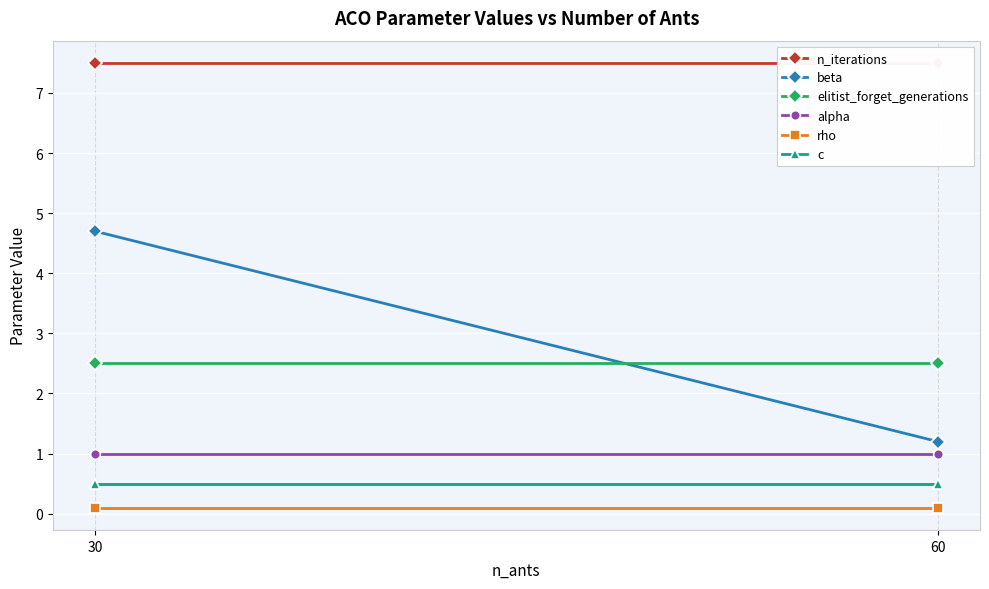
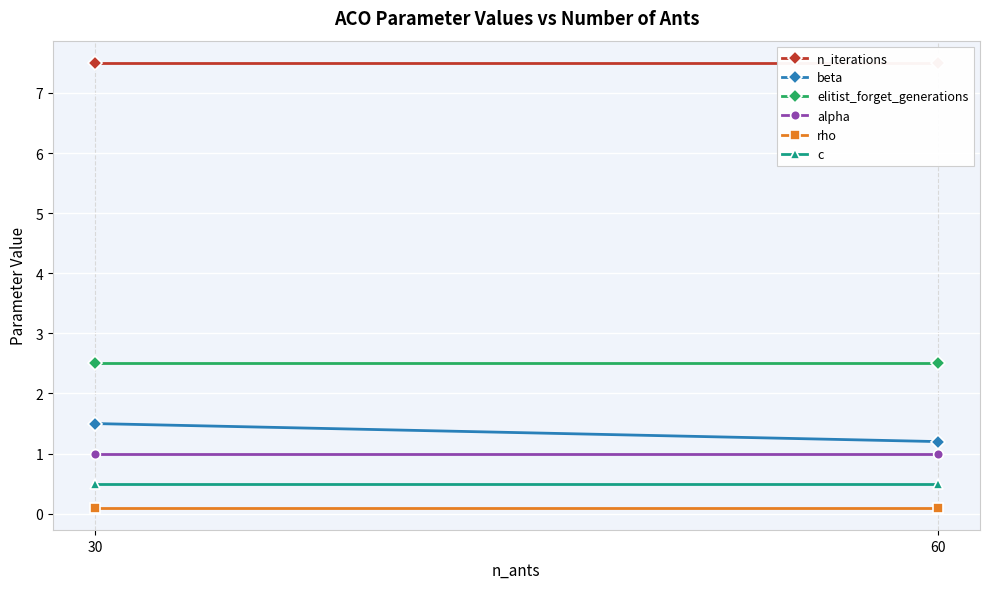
  {
    "n_iterations": {
      "30": 7.5
    },
    "beta": {
-     "30": 4.7,
+     "30": 1.5,
      "60": 1.2
    },
    "alpha": {
      "30": 1.0,
      "60": 1.0
    },
    "rho": {
      "30": 0.1,
      "60": 0.1
    }
  }
